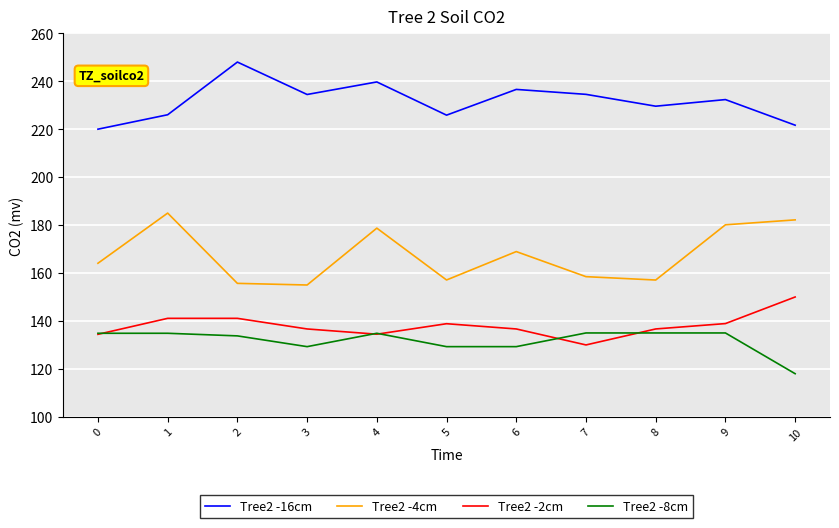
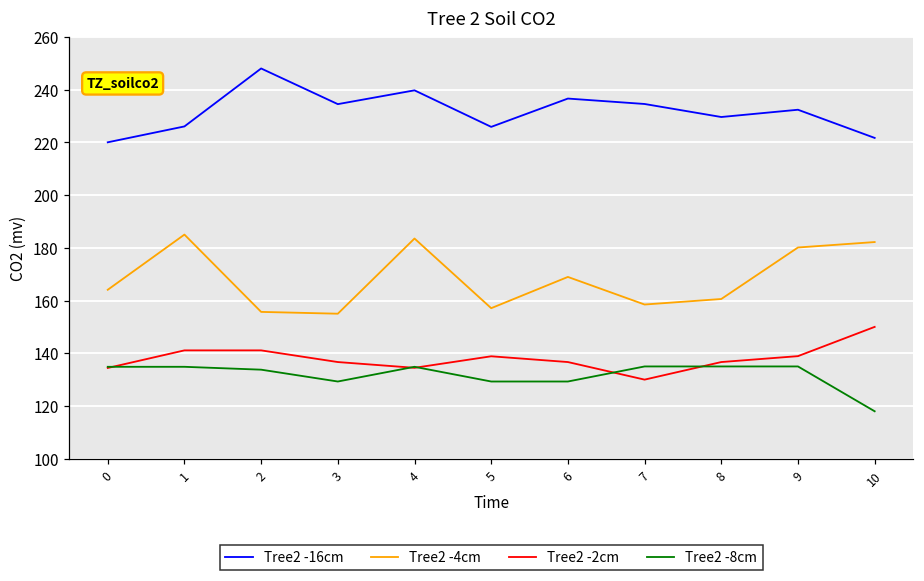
  {
    "Tree2 -16cm": {
      "0": 220,
      "1": 226,
      "2": 248,
      "3": 234,
      "4": 240,
      "5": 226,
      "6": 237,
      "7": 235,
      "8": 230,
      "9": 232,
      "10": 222
    },
    "Tree2 -4cm": {
      "0": 164,
      "1": 185,
      "2": 156,
      "3": 155,
-     "4": 179,
+     "4": 184,
      "5": 157,
      "6": 169,
      "7": 158,
-     "8": 157,
+     "8": 161,
      "9": 180,
      "10": 182
    },
    "Tree2 -2cm": {
      "1": 141,
      "2": 141,
      "3": 137,
      "5": 139,
      "6": 137,
      "7": 130,
      "8": 137,
      "9": 139,
      "10": 150
    },
    "Tree2 -8cm": {
      "1": 135,
      "2": 134,
      "3": 129,
      "5": 129,
      "6": 129,
      "7": 135,
      "8": 135,
      "9": 135,
      "10": 118
    }
  }
